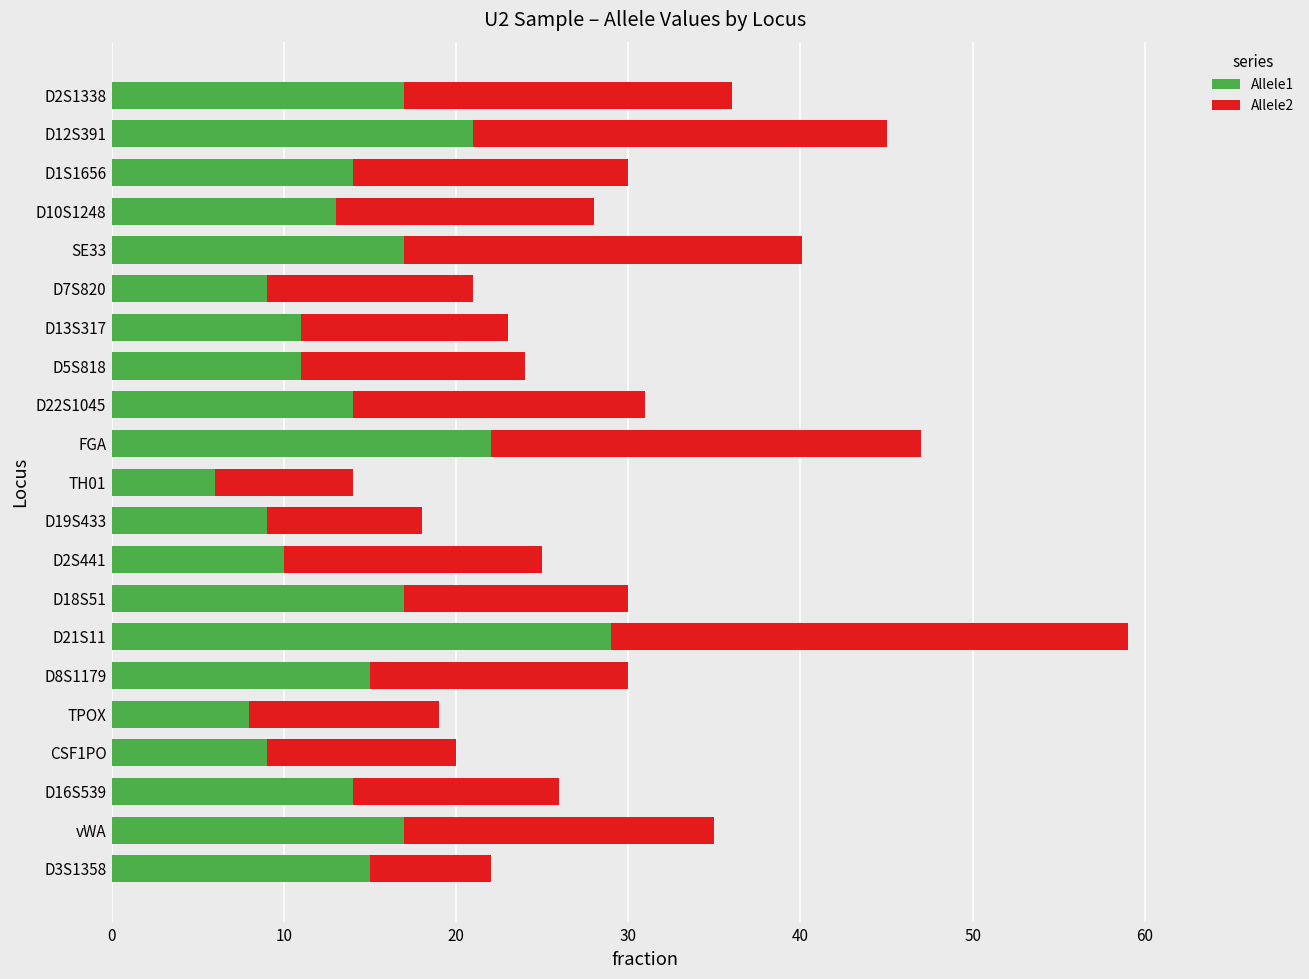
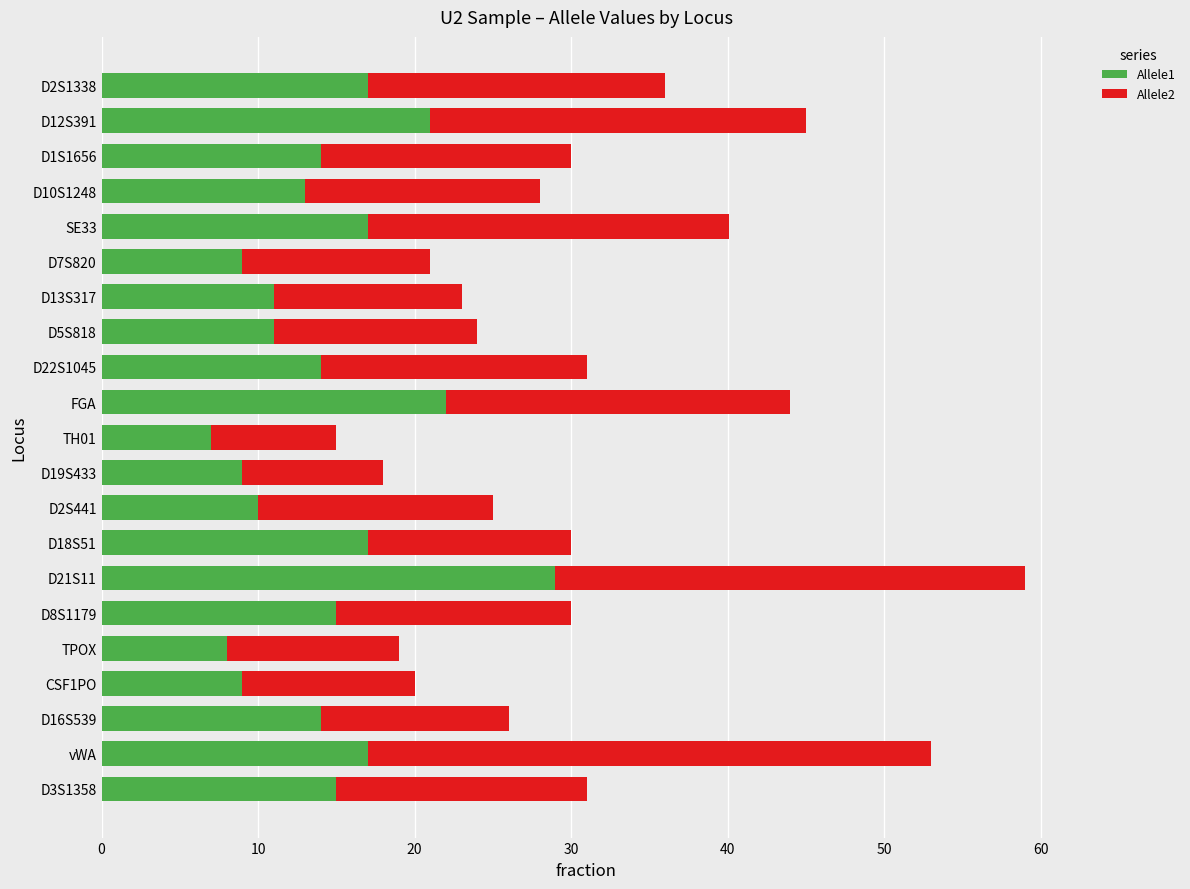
  {
    "Allele1": {
      "D2S1338": 17,
      "D12S391": 21,
      "D1S1656": 14,
      "D10S1248": 13,
      "SE33": 17,
      "D7S820": 9,
      "D13S317": 11,
      "D5S818": 11,
      "D22S1045": 14,
      "FGA": 22,
-     "TH01": 6,
+     "TH01": 7,
      "D19S433": 9,
      "D2S441": 10,
      "D18S51": 17,
      "D21S11": 29,
      "D8S1179": 15,
      "TPOX": 8,
      "CSF1PO": 9,
      "D16S539": 14,
      "vWA": 17,
      "D3S1358": 15
    },
    "Allele2": {
      "D2S1338": 19,
      "D12S391": 24,
      "D1S1656": 16,
      "D10S1248": 15,
      "SE33": 23,
      "D7S820": 12,
      "D13S317": 12,
      "D5S818": 13,
      "D22S1045": 17,
-     "FGA": 25,
+     "FGA": 22,
      "TH01": 8,
      "D19S433": 9,
      "D2S441": 15,
      "D18S51": 13,
      "D21S11": 30,
      "D8S1179": 15,
      "TPOX": 11,
      "CSF1PO": 11,
      "D16S539": 12,
-     "vWA": 18,
-     "D3S1358": 7
+     "vWA": 36,
+     "D3S1358": 16
    }
  }
